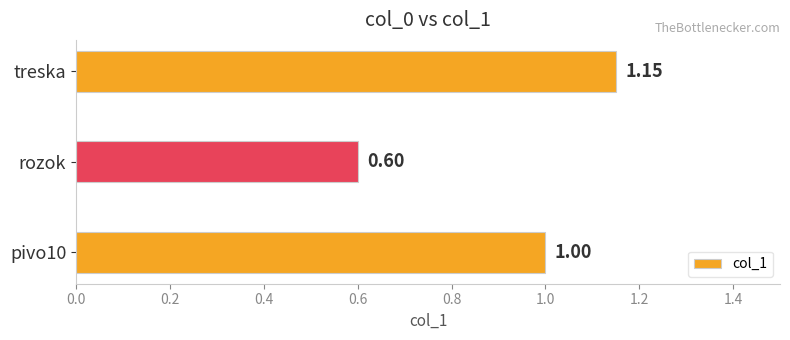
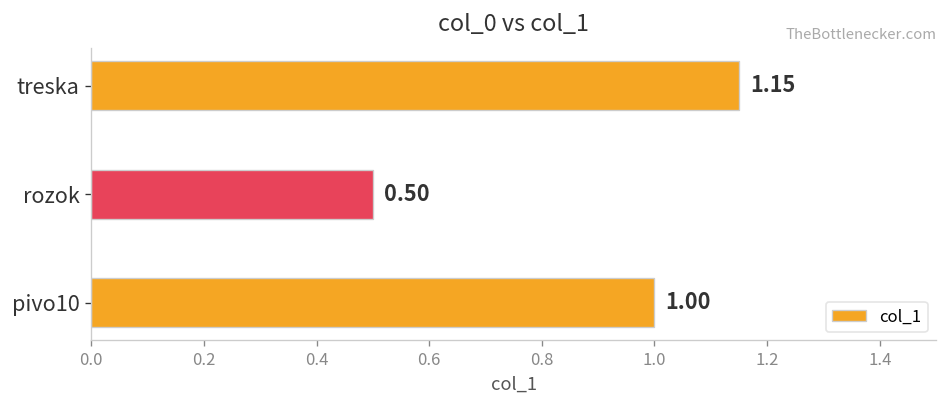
  {
    "treska": 1.15,
-   "rozok": 0.60,
+   "rozok": 0.50,
    "pivo10": 1.00
  }
